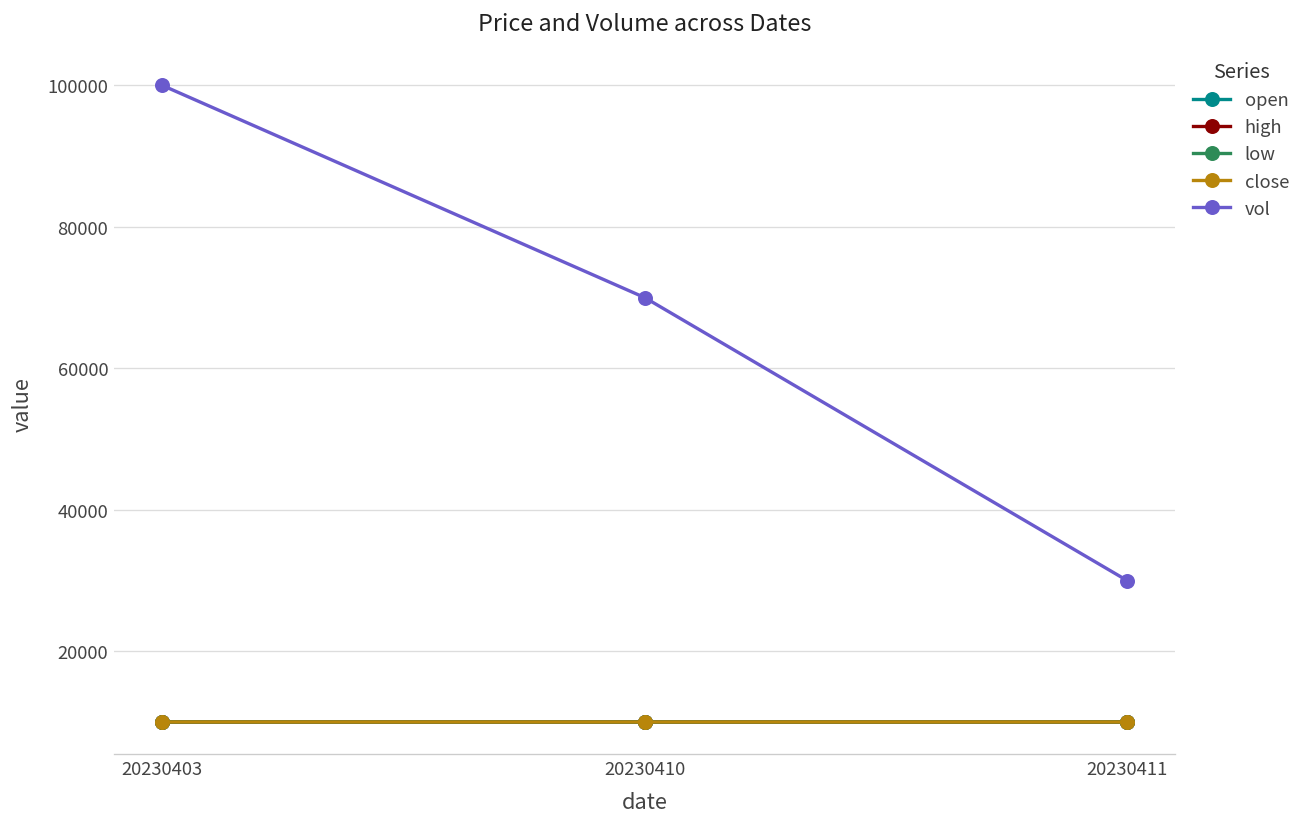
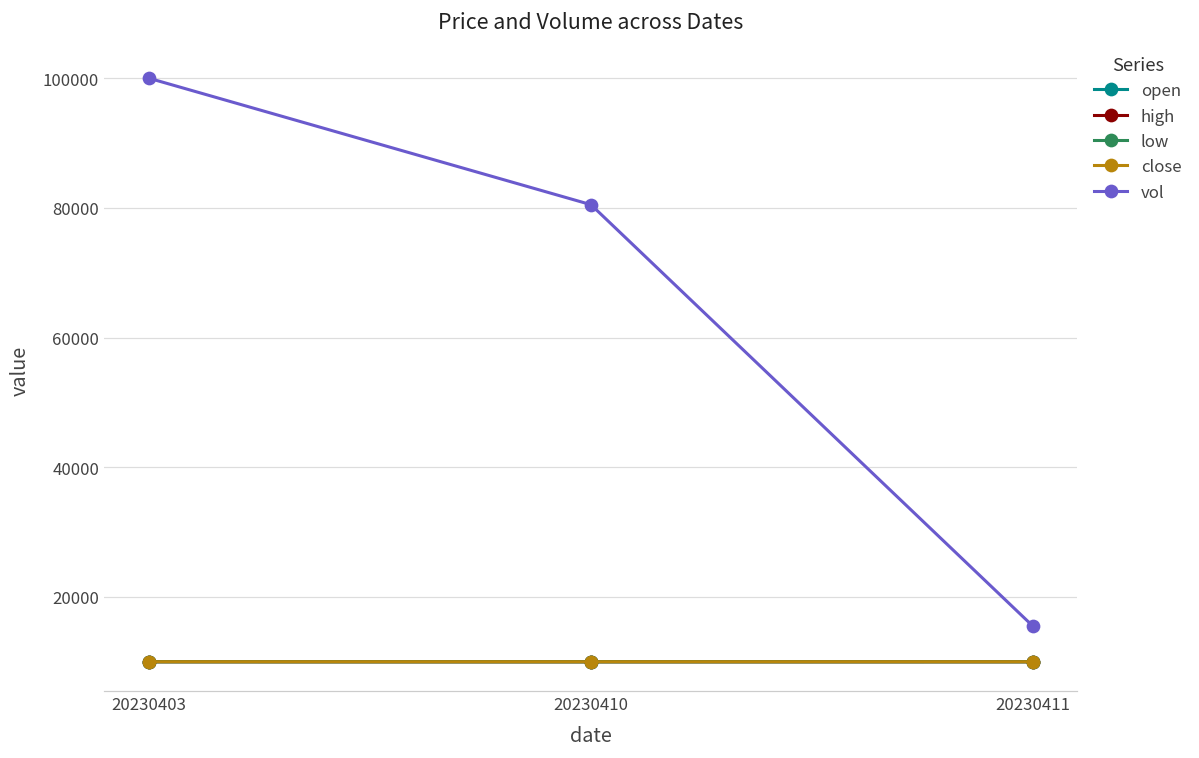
  {
    "close": {
      "20230403": 10000,
      "20230410": 10000,
      "20230411": 10000
    },
    "vol": {
      "20230403": 100000,
-     "20230410": 70000,
-     "20230411": 30000
+     "20230410": 80000,
+     "20230411": 15000
    }
  }
